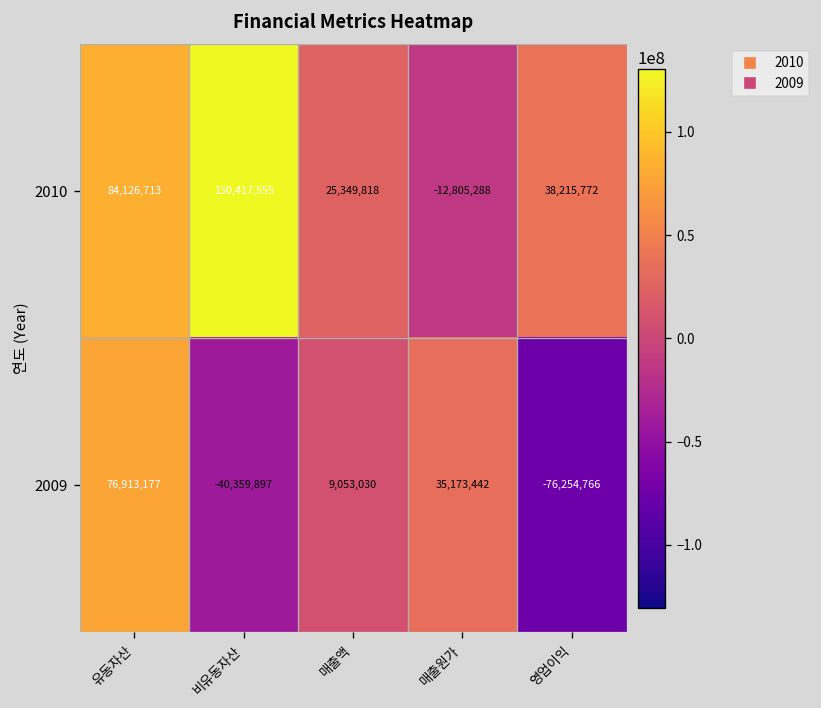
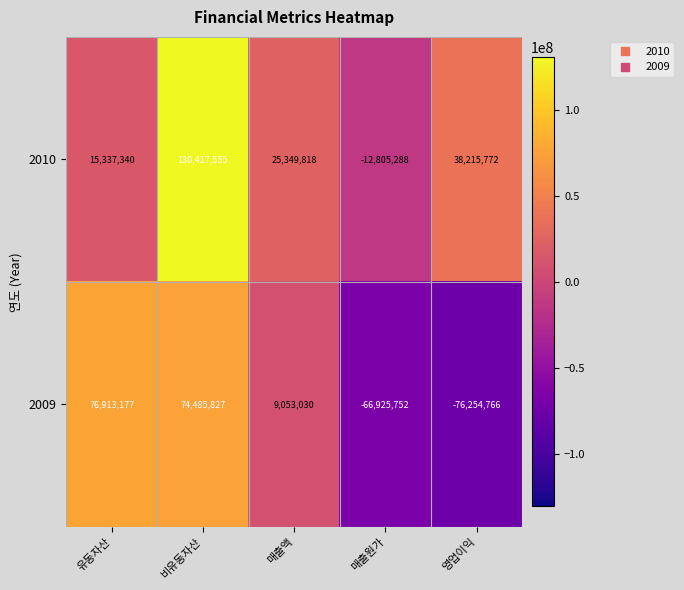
  {
    "2010": {
-     "유동자산": "84,126,713",
+     "유동자산": "15,337,340",
      "비유동자산": "130,417,555",
      "매출액": "25,349,818",
      "매출원가": "-12,805,288",
      "영업이익": "38,215,772"
    },
    "2009": {
      "유동자산": "76,913,177",
-     "비유동자산": "-40,359,897",
+     "비유동자산": "74,485,827",
      "매출액": "9,053,030",
-     "매출원가": "35,173,442",
+     "매출원가": "-66,925,752",
      "영업이익": "-76,254,766"
    }
  }
